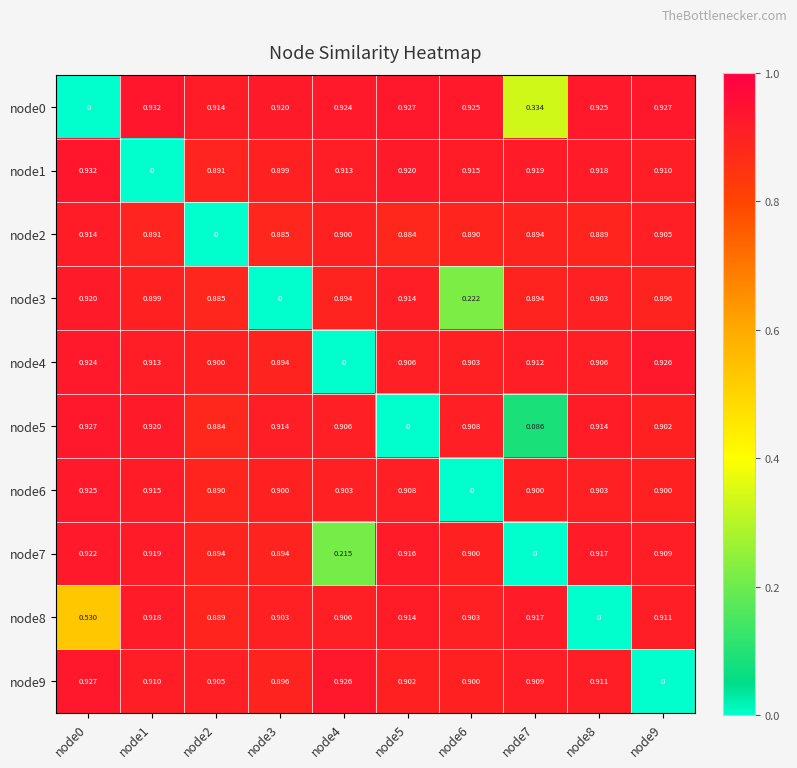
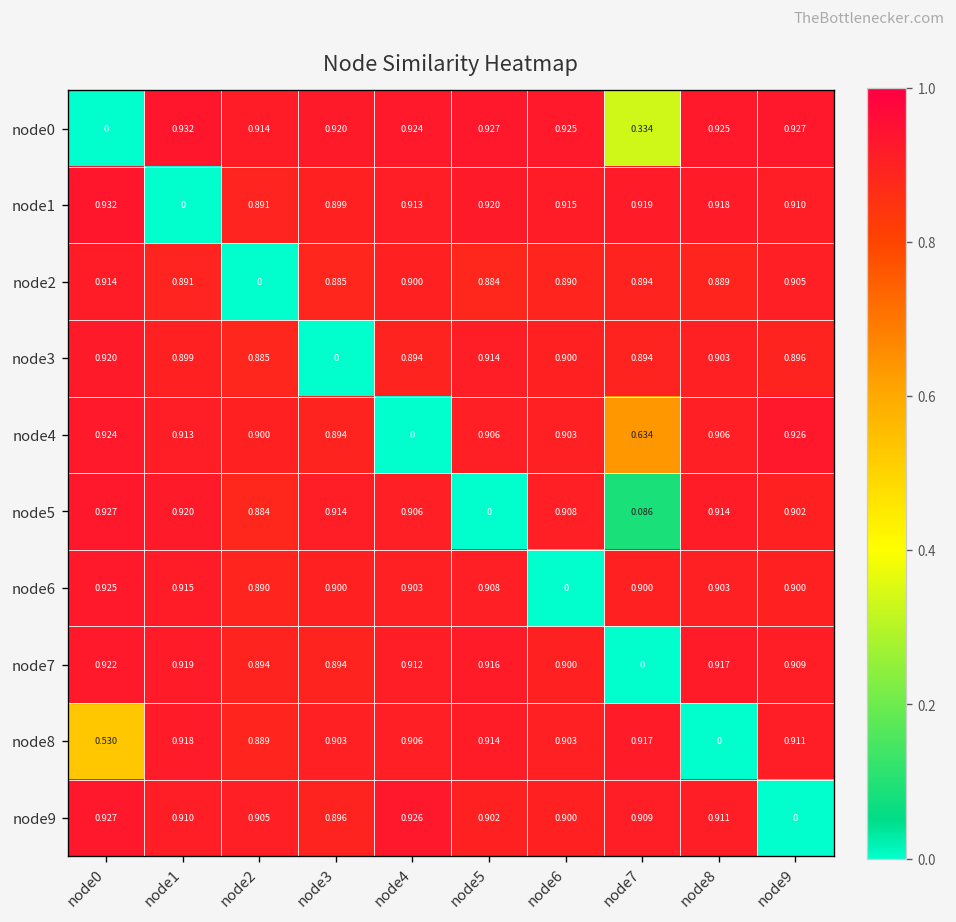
  {
    "node0": {
      "node0": 0,
      "node1": 0.932,
      "node2": 0.914,
      "node3": 0.920,
      "node4": 0.924,
      "node5": 0.927,
      "node6": 0.925,
      "node7": 0.334,
      "node8": 0.925,
      "node9": 0.927
    },
    "node1": {
      "node0": 0.932,
      "node1": 0,
      "node2": 0.891,
      "node3": 0.899,
      "node4": 0.913,
      "node5": 0.920,
      "node6": 0.915,
      "node7": 0.919,
      "node8": 0.918,
      "node9": 0.910
    },
    "node2": {
      "node0": 0.914,
      "node1": 0.891,
      "node2": 0,
      "node3": 0.885,
      "node4": 0.900,
      "node5": 0.884,
      "node6": 0.890,
      "node7": 0.894,
      "node8": 0.889,
      "node9": 0.905
    },
    "node3": {
      "node0": 0.920,
      "node1": 0.899,
      "node2": 0.885,
      "node3": 0,
      "node4": 0.894,
      "node5": 0.914,
-     "node6": 0.222,
+     "node6": 0.900,
      "node7": 0.894,
      "node8": 0.903,
      "node9": 0.896
    },
    "node4": {
      "node0": 0.924,
      "node1": 0.913,
      "node2": 0.900,
      "node3": 0.894,
      "node4": 0,
      "node5": 0.906,
      "node6": 0.903,
-     "node7": 0.912,
+     "node7": 0.634,
      "node8": 0.906,
      "node9": 0.926
    },
    "node5": {
      "node0": 0.927,
      "node1": 0.920,
      "node2": 0.884,
      "node3": 0.914,
      "node4": 0.906,
      "node5": 0,
      "node6": 0.908,
      "node7": 0.086,
      "node8": 0.914,
      "node9": 0.902
    },
    "node6": {
      "node0": 0.925,
      "node1": 0.915,
      "node2": 0.890,
      "node3": 0.900,
      "node4": 0.903,
      "node5": 0.908,
      "node6": 0,
      "node7": 0.900,
      "node8": 0.903,
      "node9": 0.900
    },
    "node7": {
      "node0": 0.922,
      "node1": 0.919,
      "node2": 0.894,
      "node3": 0.894,
-     "node4": 0.215,
+     "node4": 0.912,
      "node5": 0.916,
      "node6": 0.900,
      "node7": 0,
      "node8": 0.917,
      "node9": 0.909
    },
    "node8": {
      "node0": 0.530,
      "node1": 0.918,
      "node2": 0.889,
      "node3": 0.903,
      "node4": 0.906,
      "node5": 0.914,
      "node6": 0.903,
      "node7": 0.917,
      "node8": 0,
      "node9": 0.911
    },
    "node9": {
      "node0": 0.927,
      "node1": 0.910,
      "node2": 0.905,
      "node3": 0.896,
      "node4": 0.926,
      "node5": 0.902,
      "node6": 0.900,
      "node7": 0.909,
      "node8": 0.911,
      "node9": 0
    }
  }
